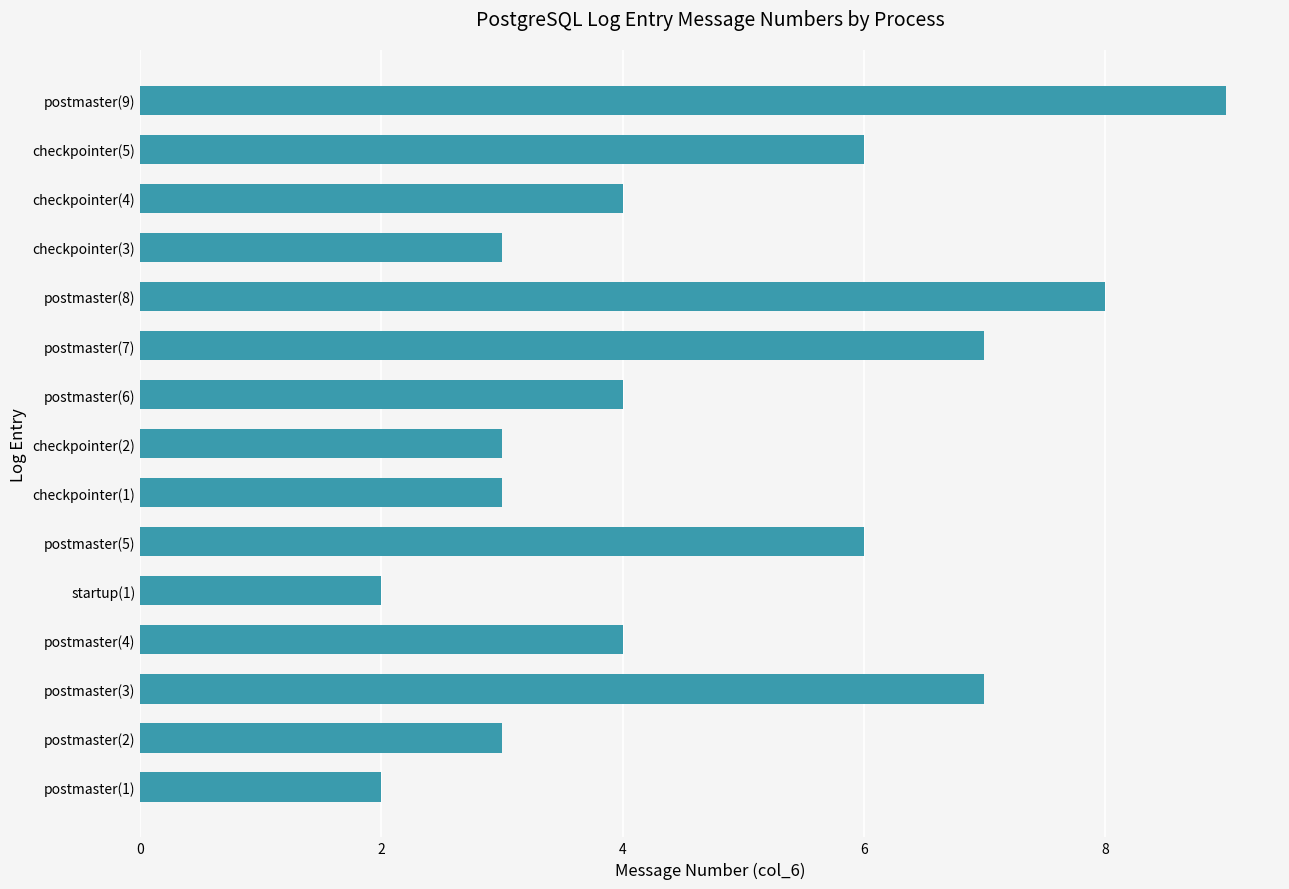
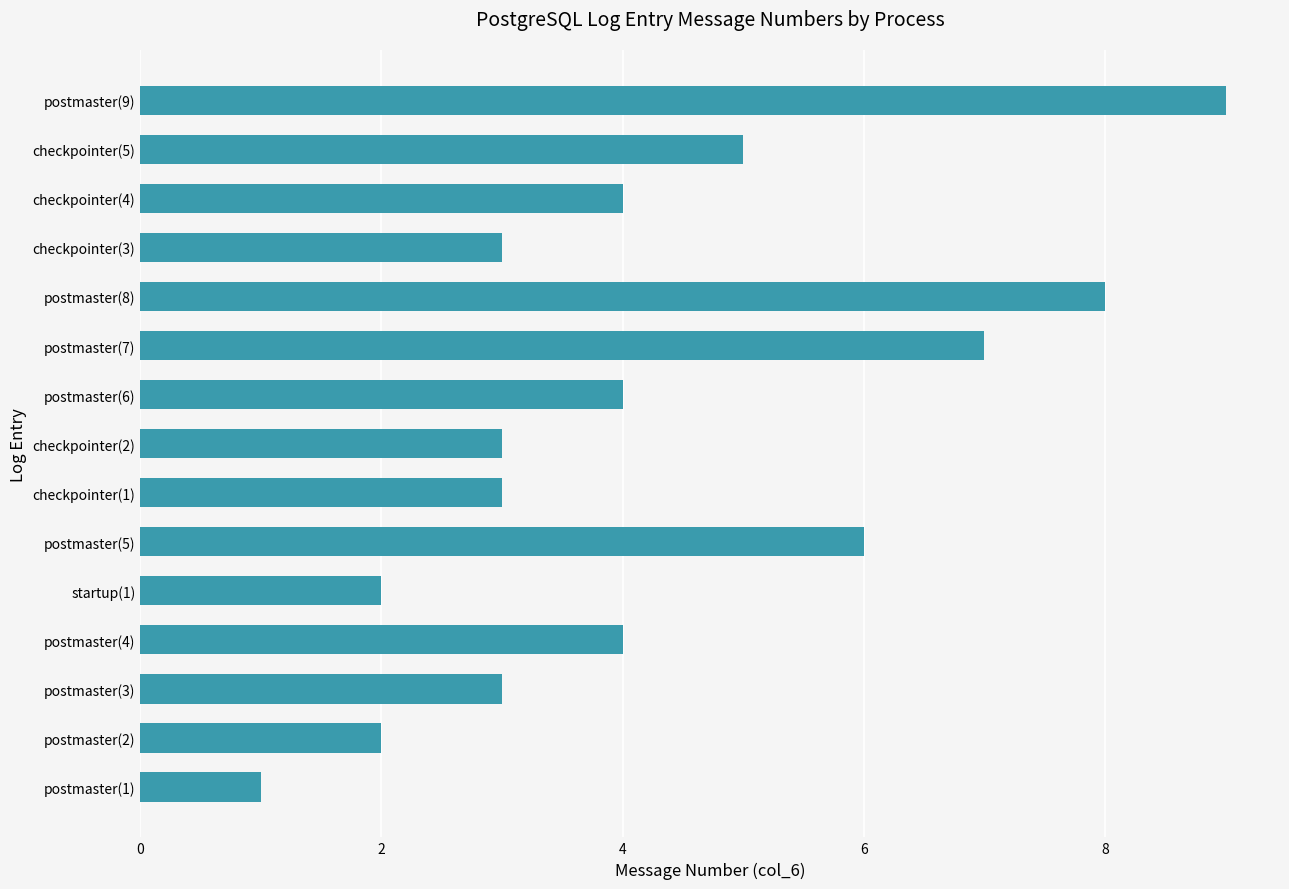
  {
    "postmaster(9)": 9,
-   "checkpointer(5)": 6,
+   "checkpointer(5)": 5,
    "checkpointer(4)": 4,
    "checkpointer(3)": 3,
    "postmaster(8)": 8,
    "postmaster(7)": 7,
    "postmaster(6)": 4,
    "checkpointer(2)": 3,
    "checkpointer(1)": 3,
    "postmaster(5)": 6,
    "startup(1)": 2,
    "postmaster(4)": 4,
-   "postmaster(3)": 7,
-   "postmaster(2)": 3,
-   "postmaster(1)": 2
+   "postmaster(3)": 3,
+   "postmaster(2)": 2,
+   "postmaster(1)": 1
  }
